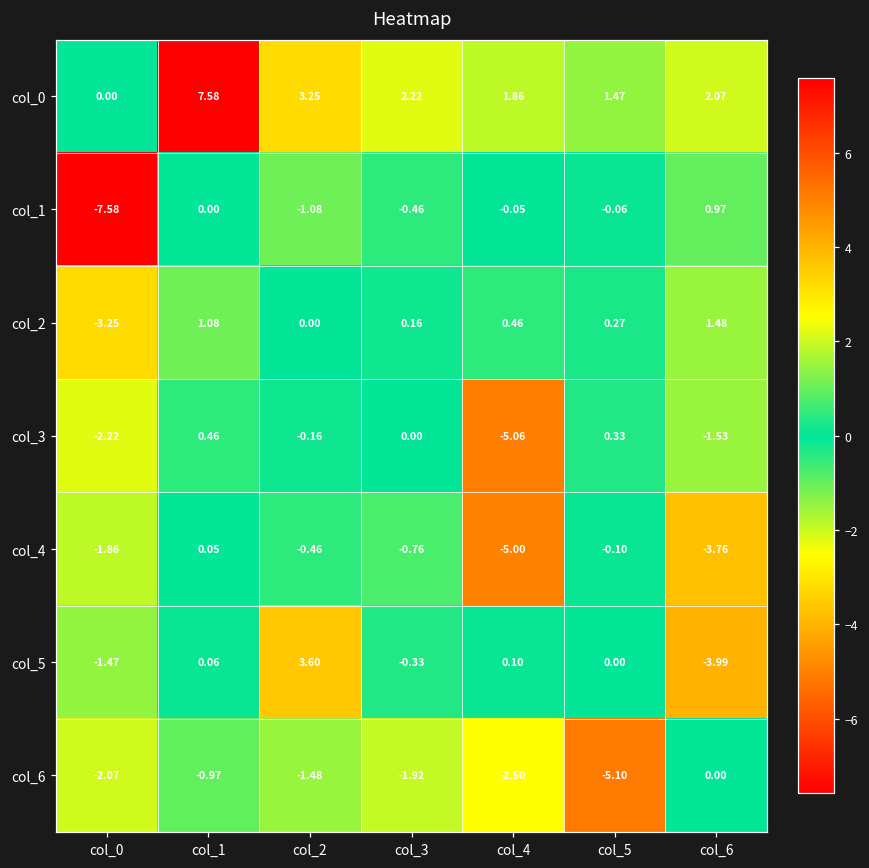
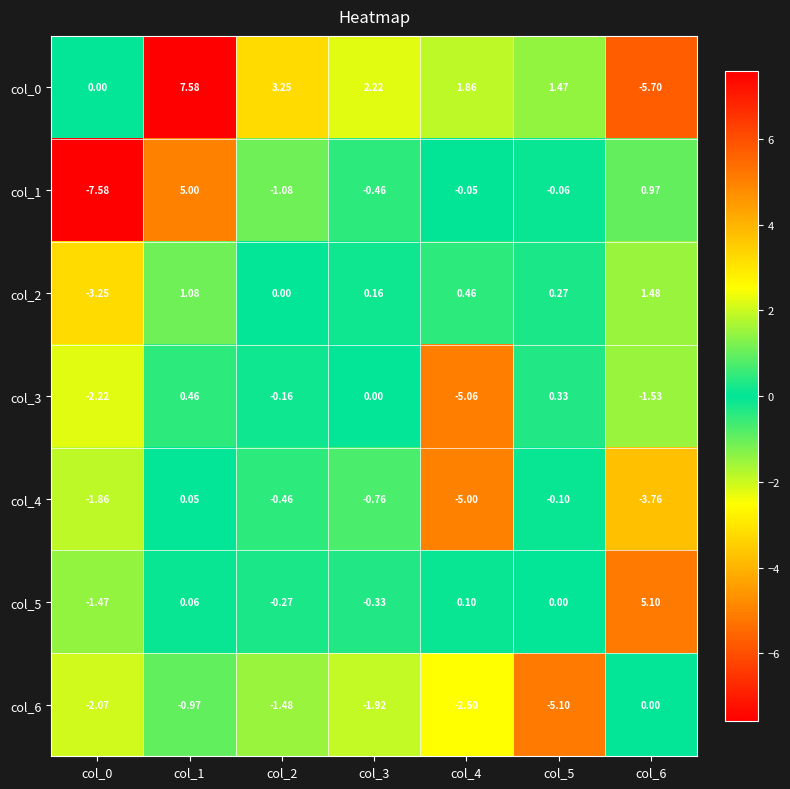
  {
    "col_0": {
      "col_0": 0.00,
      "col_1": 7.58,
      "col_2": 3.25,
      "col_3": 2.22,
      "col_4": 1.86,
      "col_5": 1.47,
-     "col_6": 2.07
+     "col_6": -5.70
    },
    "col_1": {
      "col_0": -7.58,
-     "col_1": 0.00,
+     "col_1": 5.00,
      "col_2": -1.08,
      "col_3": -0.46,
      "col_4": -0.05,
      "col_5": -0.06,
      "col_6": 0.97
    },
    "col_2": {
      "col_0": -3.25,
      "col_1": 1.08,
      "col_2": 0.00,
      "col_3": 0.16,
      "col_4": 0.46,
      "col_5": 0.27,
      "col_6": 1.48
    },
    "col_3": {
      "col_0": -2.22,
      "col_1": 0.46,
      "col_2": -0.16,
      "col_3": 0.00,
      "col_4": -5.06,
      "col_5": 0.33,
      "col_6": -1.53
    },
    "col_4": {
      "col_0": -1.86,
      "col_1": 0.05,
      "col_2": -0.46,
      "col_3": -0.76,
      "col_4": -5.00,
      "col_5": -0.10,
      "col_6": -3.76
    },
    "col_5": {
      "col_0": -1.47,
      "col_1": 0.06,
-     "col_2": 3.60,
+     "col_2": -0.27,
      "col_3": -0.33,
      "col_4": 0.10,
      "col_5": 0.00,
-     "col_6": -3.99
+     "col_6": 5.10
    },
    "col_6": {
      "col_0": -2.07,
      "col_1": -0.97,
      "col_2": -1.48,
      "col_3": -1.92,
      "col_4": -2.50,
      "col_5": -5.10,
      "col_6": 0.00
    }
  }
